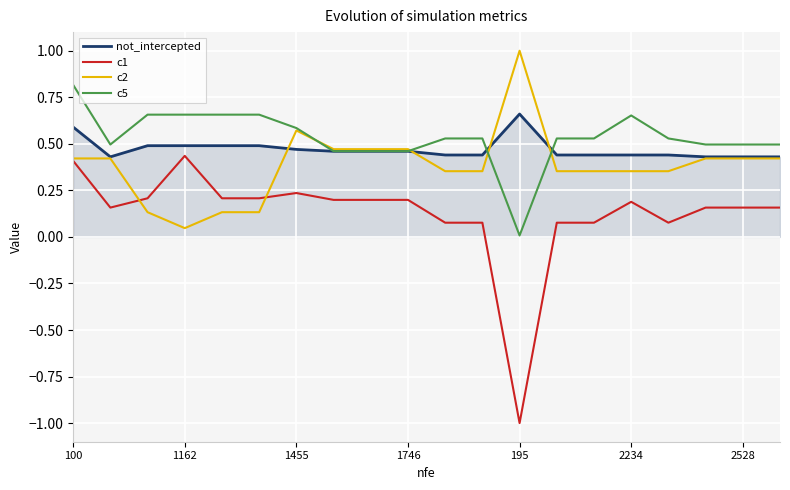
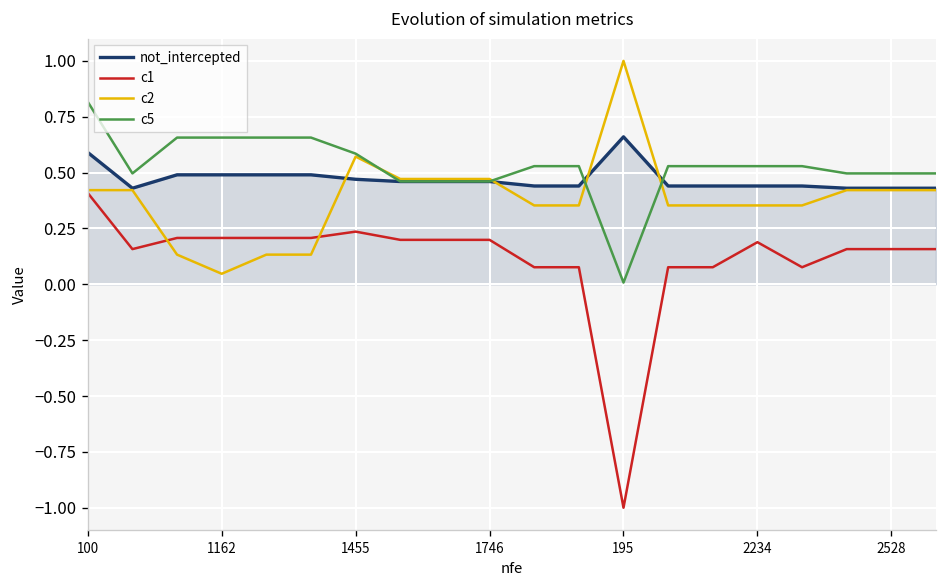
  {
    "not_intercepted": {
      "100": 0.59,
      "1162": 0.49,
      "1455": 0.47,
      "195": 0.66,
      "2234": 0.44
    },
    "c1": {
-     "1162": 0.44,
+     "1162": 0.21,
      "1455": 0.24,
      "1746": 0.20,
      "195": -1.00,
      "2234": 0.19,
      "2528": 0.16
    },
    "c2": {
      "1162": 0.05,
      "195": 1.00,
      "2234": 0.35
    },
    "c5": {
      "100": 0.82,
      "1162": 0.66,
      "195": 0.01,
-     "2234": 0.65,
+     "2234": 0.53,
      "2528": 0.50
    }
  }
